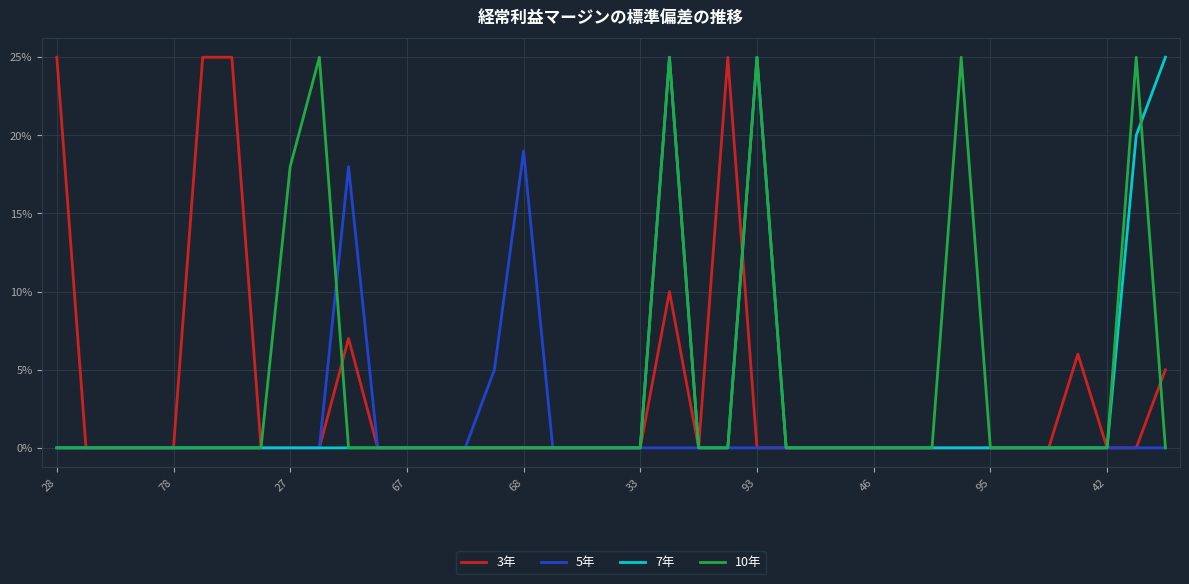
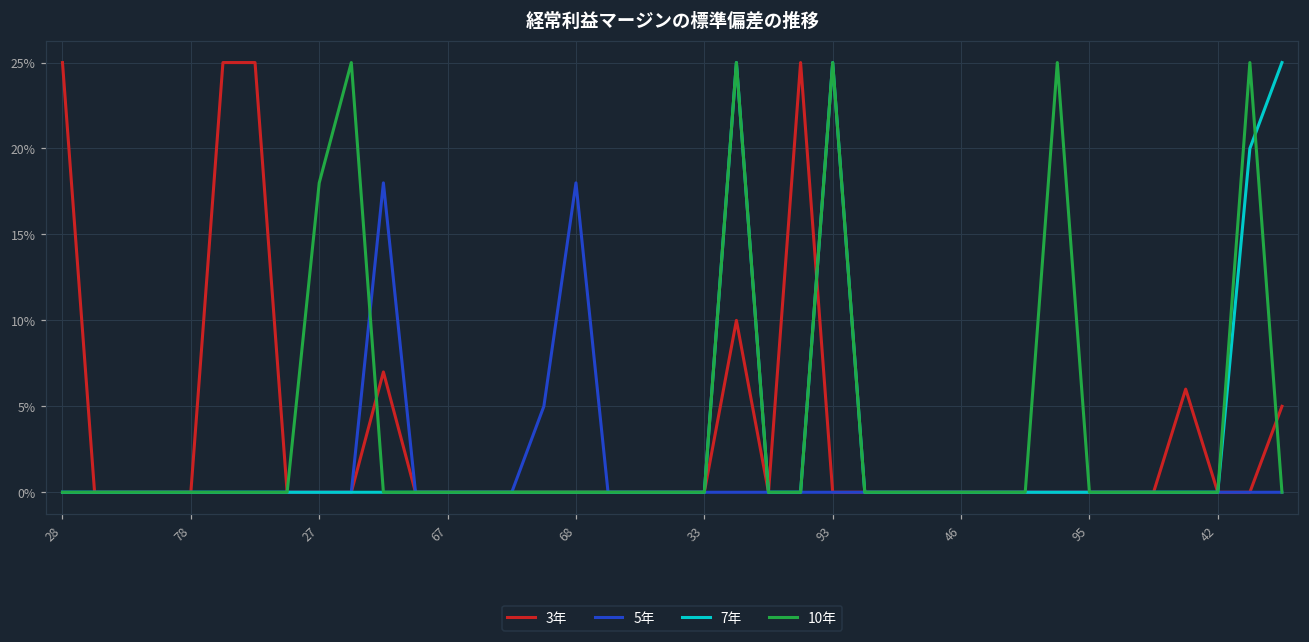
  {
    "3年": {
      "28": "25.0%"
    },
    "5年": {
-     "68": "19.0%"
+     "68": "18.0%"
    }
  }
